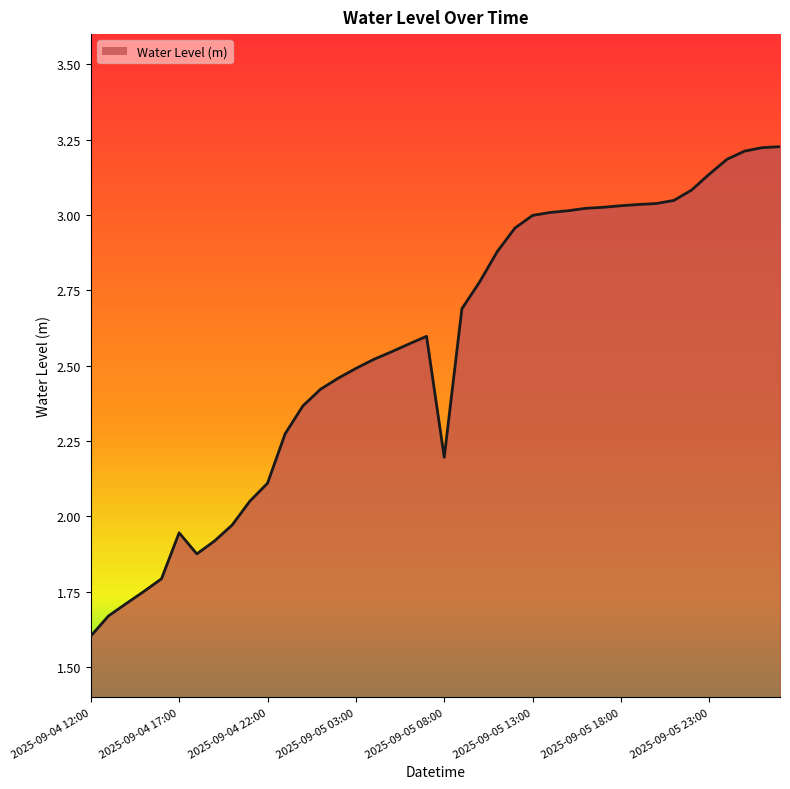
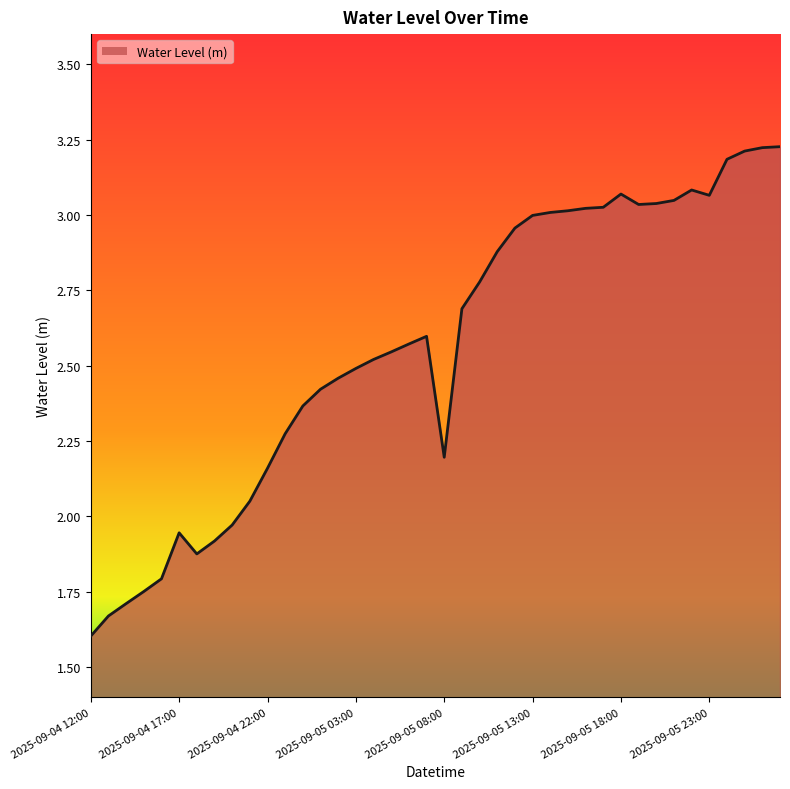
  {
    "2025-09-04 12:00": 1.60,
    "2025-09-04 17:00": 1.95,
-   "2025-09-04 22:00": 2.11,
+   "2025-09-04 22:00": 2.16,
    "2025-09-05 03:00": 2.49,
    "2025-09-05 08:00": 2.20,
    "2025-09-05 13:00": 3.00,
-   "2025-09-05 18:00": 3.03,
-   "2025-09-05 23:00": 3.14
+   "2025-09-05 18:00": 3.07,
+   "2025-09-05 23:00": 3.07
  }
